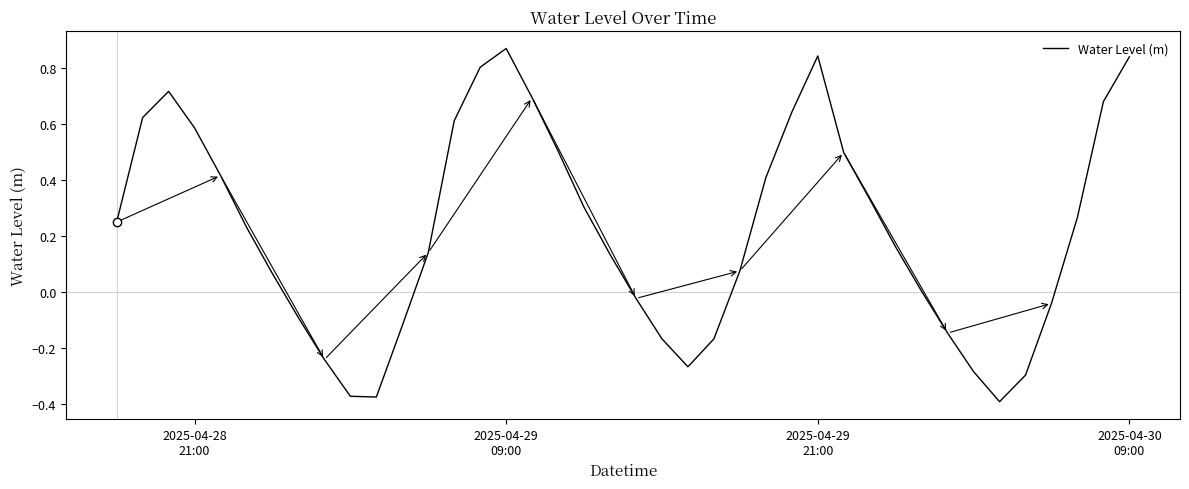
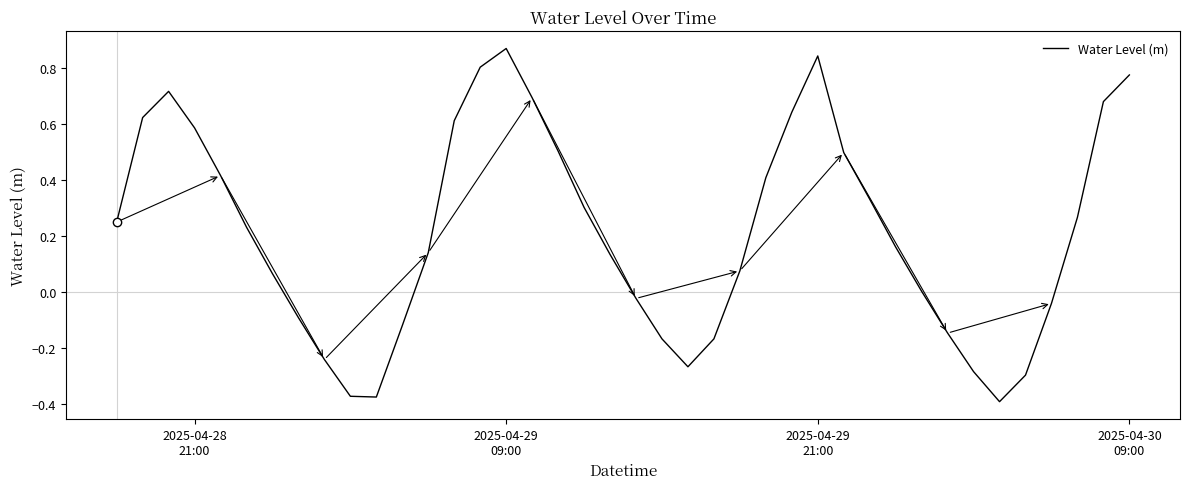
  {
    "Water Level (m)": {
      "2025-04-28 21:00": 0.59,
      "2025-04-29 09:00": 0.87,
      "2025-04-29 21:00": 0.84,
-     "2025-04-30 09:00": 0.84
+     "2025-04-30 09:00": 0.78
    }
  }
